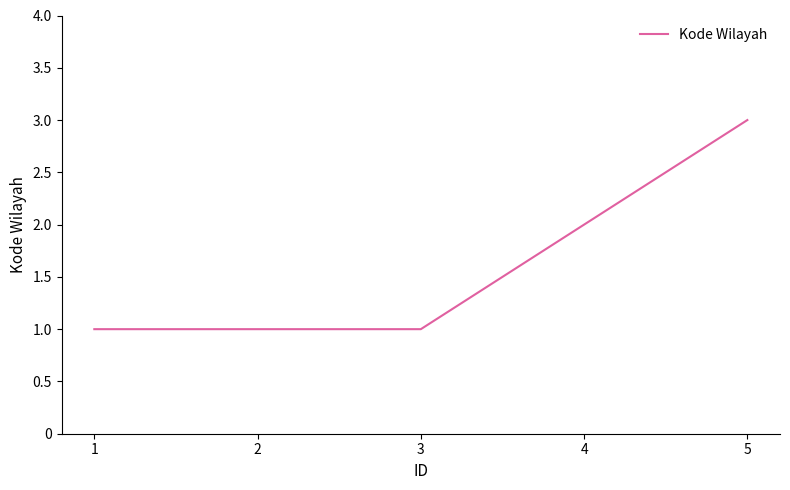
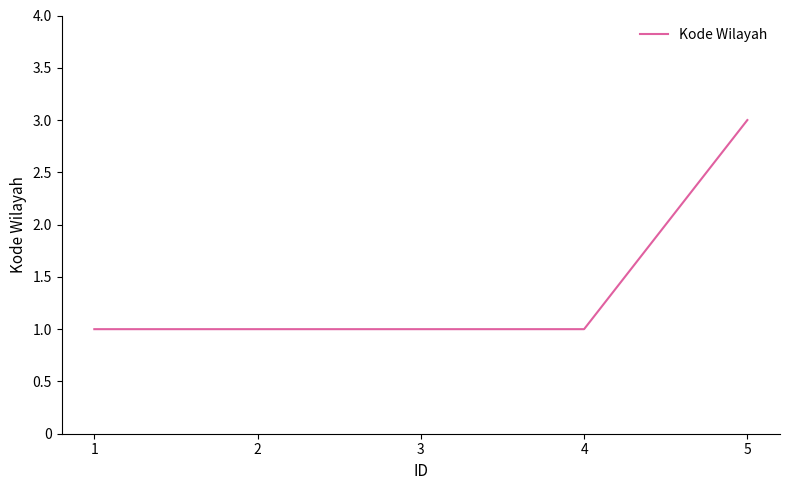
  {
    "1": 1,
    "2": 1,
    "3": 1,
-   "4": 2,
+   "4": 1,
    "5": 3
  }
